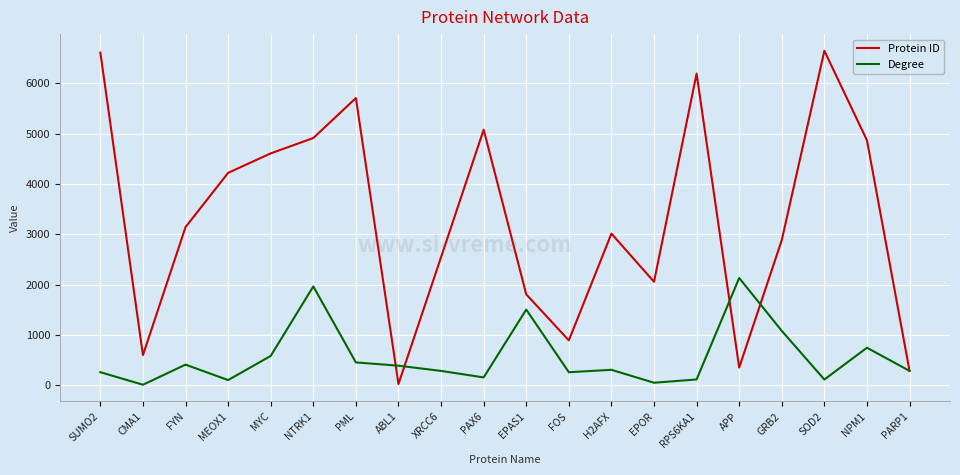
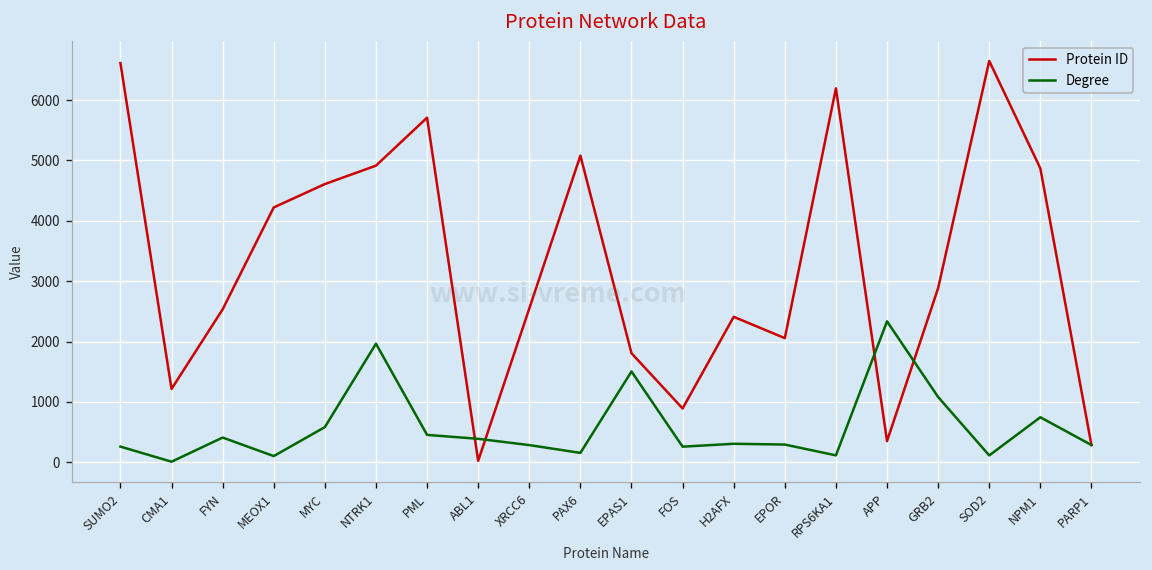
  {
    "Protein ID": {
      "SUMO2": 6600,
-     "CMA1": 600,
-     "FYN": 3100,
+     "CMA1": 1200,
+     "FYN": 2500,
      "MEOX1": 4200,
      "MYC": 4600,
      "NTRK1": 4900,
      "PML": 5700,
      "ABL1": 0,
      "XRCC6": 2500,
      "PAX6": 5100,
      "EPAS1": 1800,
      "FOS": 900,
-     "H2AFX": 3000,
+     "H2AFX": 2400,
      "EPOR": 2100,
      "RPS6KA1": 6200,
      "APP": 400,
      "GRB2": 2900,
      "SOD2": 6600,
      "NPM1": 4900
    },
    "Degree": {
      "SUMO2": 300,
      "CMA1": 0,
      "FYN": 400,
      "MEOX1": 100,
      "MYC": 600,
      "NTRK1": 2000,
      "PML": 500,
      "ABL1": 400,
      "XRCC6": 300,
      "PAX6": 200,
      "EPAS1": 1500,
      "FOS": 300,
      "H2AFX": 300,
-     "EPOR": 100,
+     "EPOR": 300,
      "RPS6KA1": 100,
-     "APP": 2100,
+     "APP": 2300,
      "GRB2": 1100,
      "SOD2": 100,
      "NPM1": 700
    }
  }
